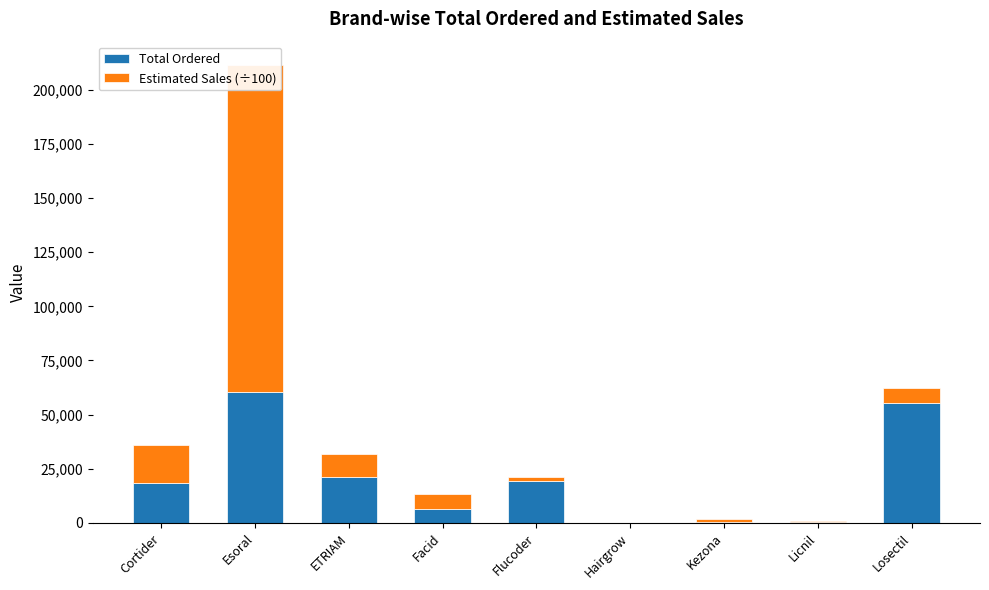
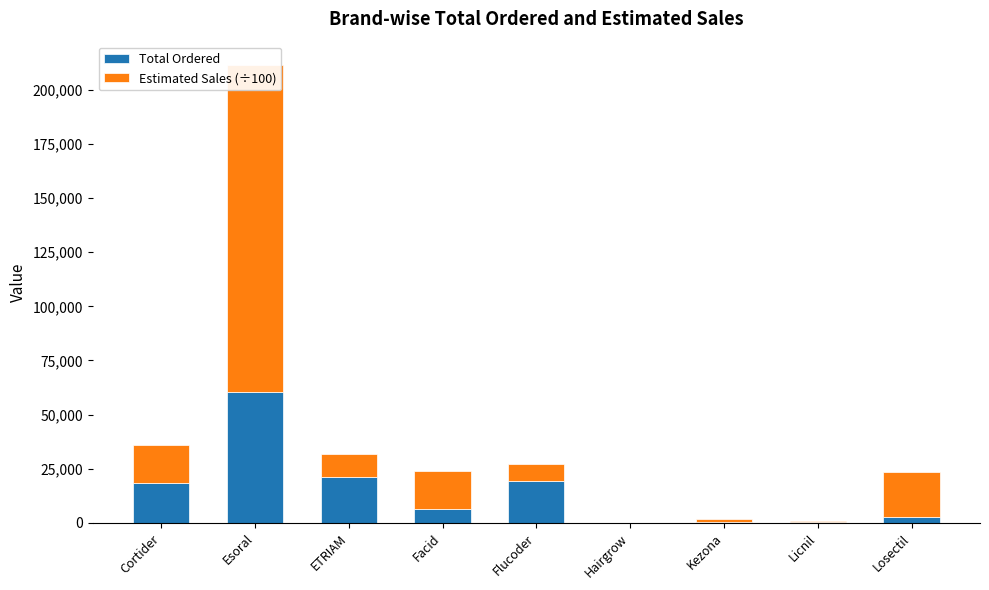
  {
    "Total Ordered": {
      "Cortider": "18,000",
      "Esoral": "60,000",
      "ETRIAM": "21,000",
      "Facid": "6,000",
      "Flucoder": "19,000",
-     "Losectil": "55,000"
+     "Losectil": "3,000"
    },
    "Estimated Sales (÷100)": {
      "Cortider": "17,000",
      "ETRIAM": "11,000",
-     "Facid": "7,000",
-     "Flucoder": "2,000",
-     "Losectil": "7,000"
+     "Facid": "18,000",
+     "Flucoder": "8,000",
+     "Losectil": "20,000"
    }
  }
